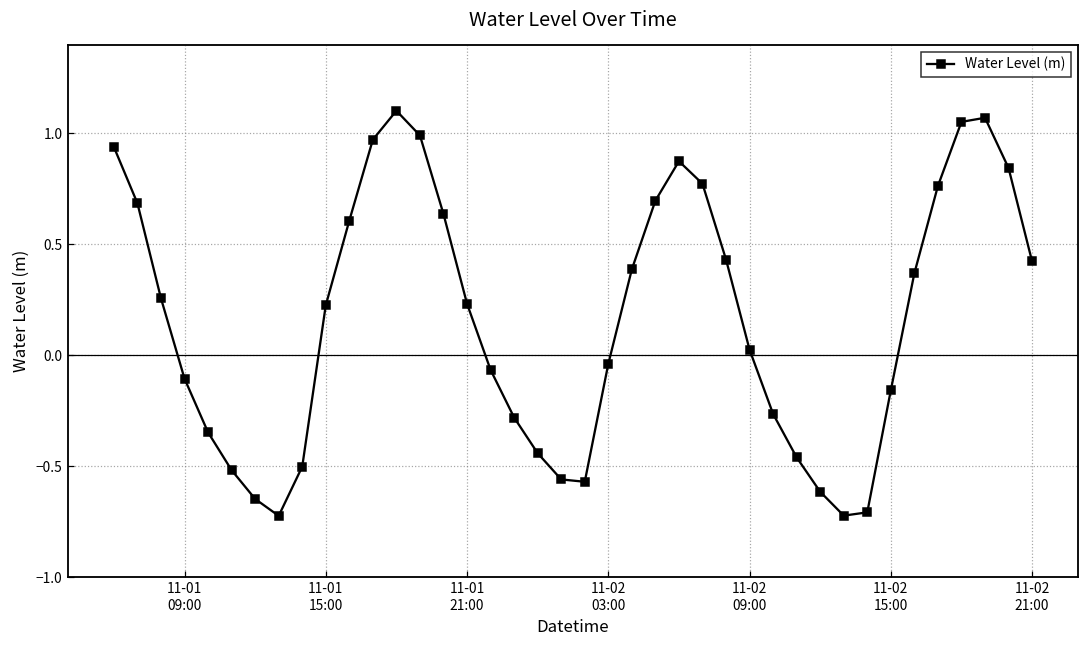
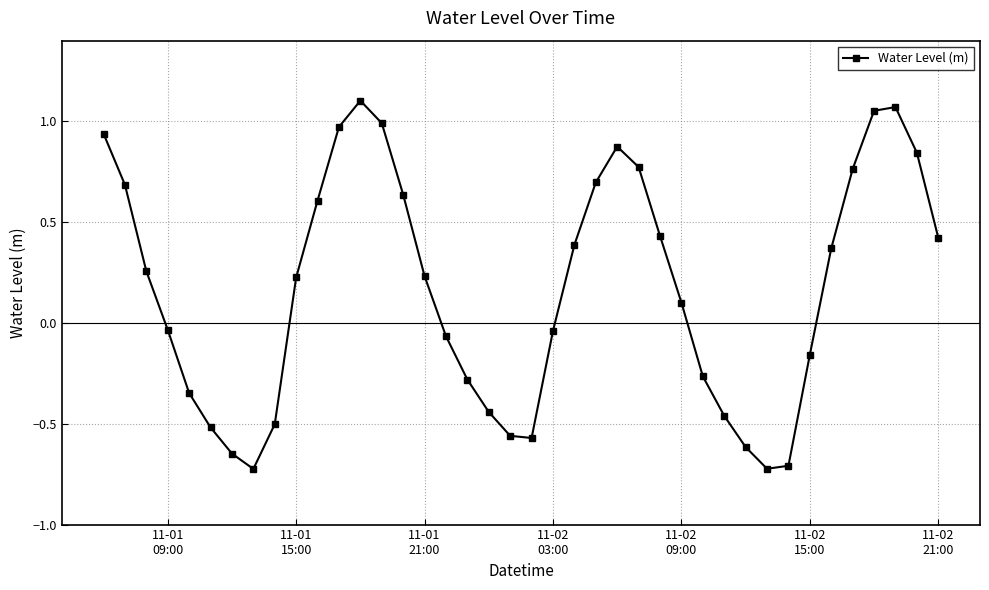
  {
-   "11-01 09:00": -0.11,
+   "11-01 09:00": -0.03,
    "11-01 15:00": 0.23,
    "11-01 21:00": 0.23,
    "11-02 03:00": -0.04,
-   "11-02 09:00": 0.02,
+   "11-02 09:00": 0.10,
    "11-02 15:00": -0.16,
    "11-02 21:00": 0.42
  }
